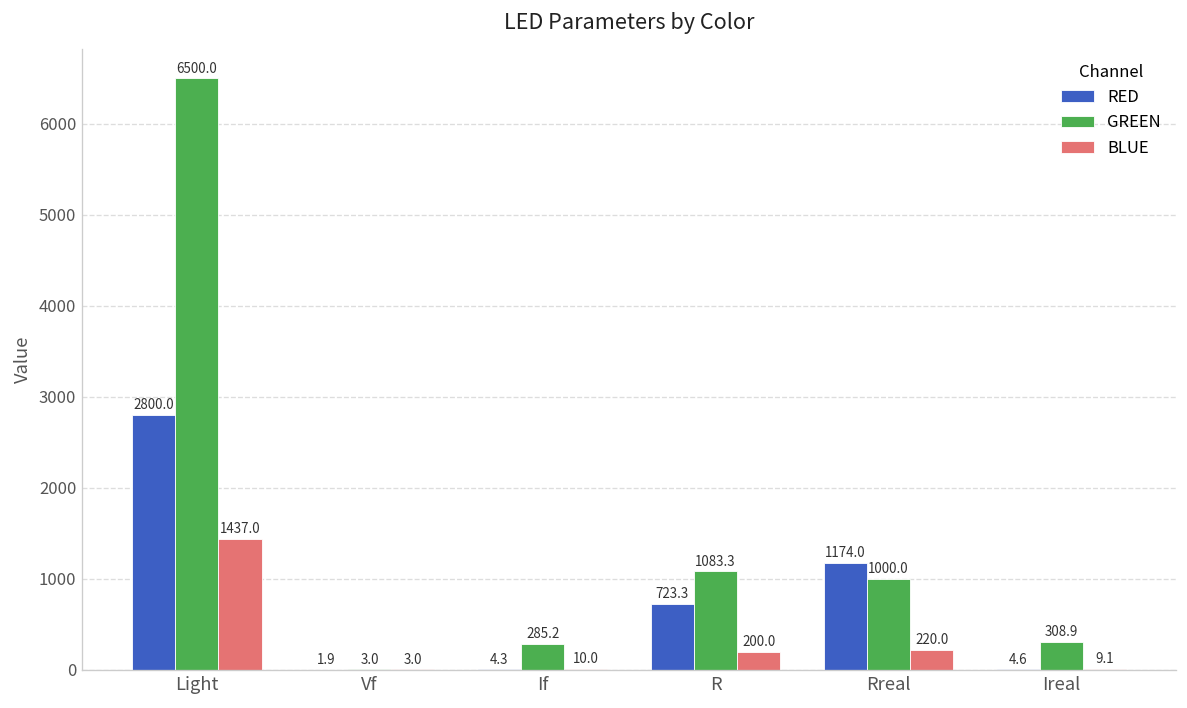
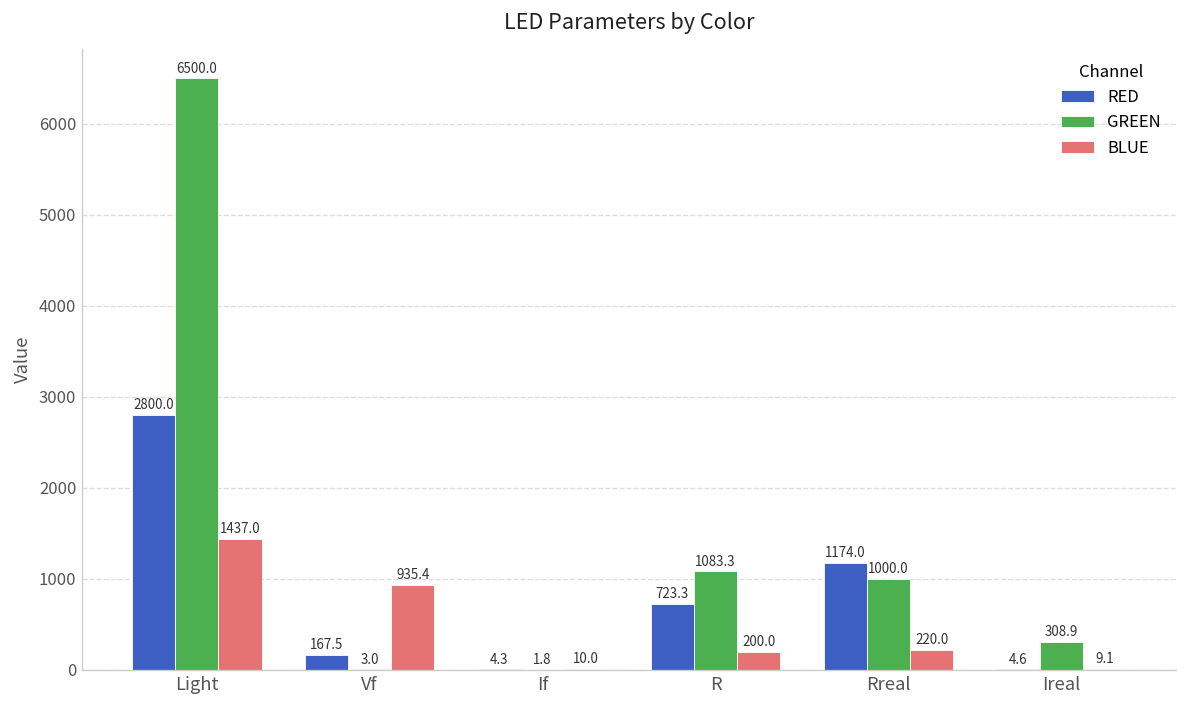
  {
    "RED": {
      "Light": 2800.0,
-     "Vf": 1.9,
+     "Vf": 167.5,
      "If": 4.3,
      "R": 723.3,
      "Rreal": 1174.0,
      "Ireal": 4.6
    },
    "GREEN": {
      "Light": 6500.0,
      "Vf": 3.0,
-     "If": 285.2,
+     "If": 1.8,
      "R": 1083.3,
      "Rreal": 1000.0,
      "Ireal": 308.9
    },
    "BLUE": {
      "Light": 1437.0,
-     "Vf": 3.0,
+     "Vf": 935.4,
      "If": 10.0,
      "R": 200.0,
      "Rreal": 220.0,
      "Ireal": 9.1
    }
  }
